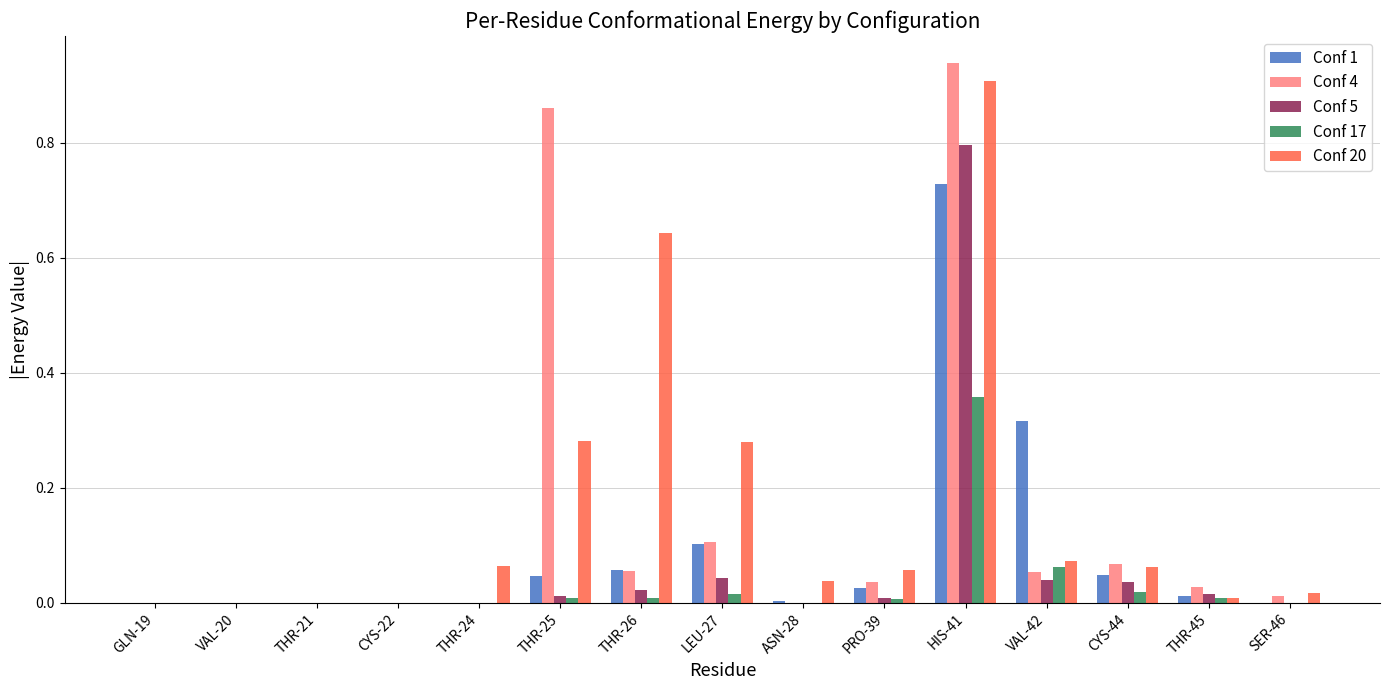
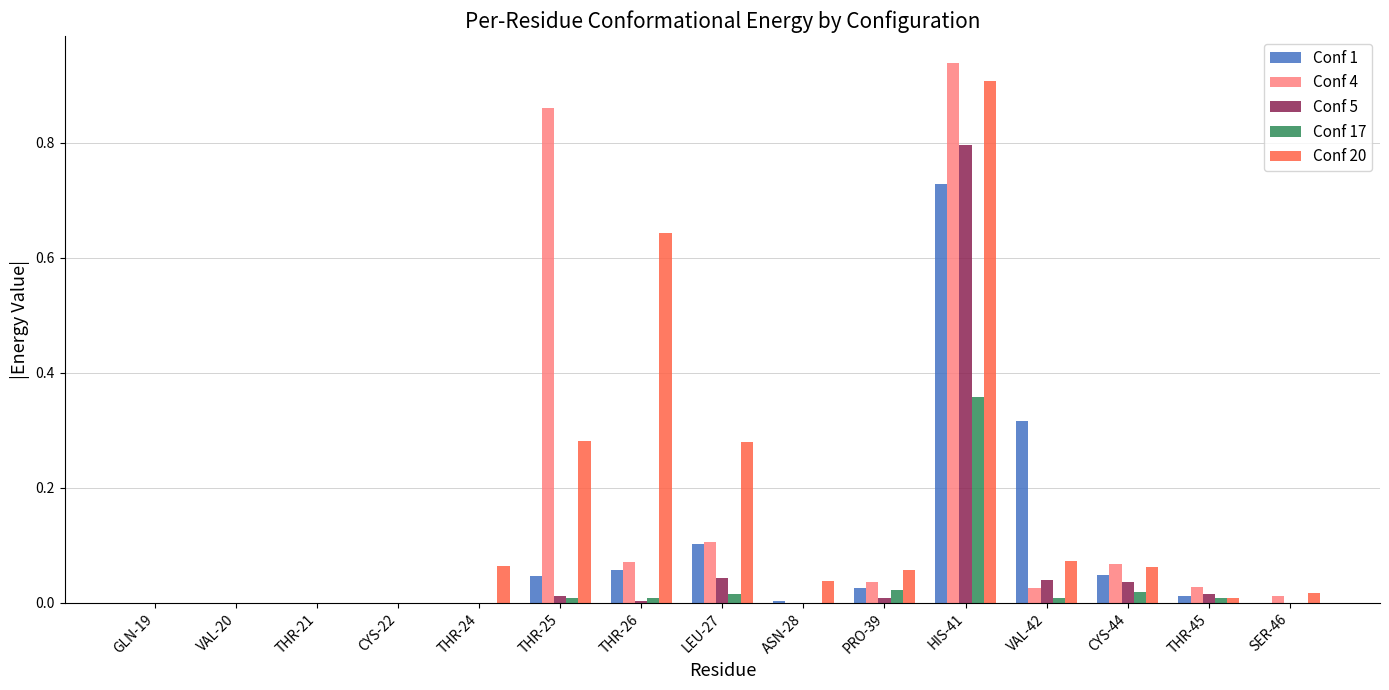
  {
    "Conf 1": {
      "GLN-19": 0.00,
      "VAL-20": 0.00,
      "THR-21": 0.00,
      "CYS-22": 0.00,
      "THR-24": 0.00,
      "THR-25": 0.05,
      "THR-26": 0.06,
      "LEU-27": 0.10,
      "PRO-39": 0.03,
      "HIS-41": 0.73,
      "VAL-42": 0.32,
      "CYS-44": 0.05,
      "THR-45": 0.01,
      "SER-46": 0.00
    },
    "Conf 4": {
      "GLN-19": 0.00,
      "VAL-20": 0.00,
      "THR-21": 0.00,
      "CYS-22": 0.00,
      "THR-24": 0.00,
      "THR-25": 0.86,
-     "THR-26": 0.06,
+     "THR-26": 0.07,
      "LEU-27": 0.11,
      "ASN-28": 0.00,
      "PRO-39": 0.04,
      "HIS-41": 0.94,
-     "VAL-42": 0.05,
+     "VAL-42": 0.03,
      "CYS-44": 0.07,
      "THR-45": 0.03,
      "SER-46": 0.01
    },
    "Conf 5": {
      "GLN-19": 0.00,
      "VAL-20": 0.00,
      "THR-21": 0.00,
      "CYS-22": 0.00,
      "THR-24": 0.00,
      "THR-25": 0.01,
-     "THR-26": 0.02,
+     "THR-26": 0.00,
      "LEU-27": 0.04,
      "ASN-28": 0.00,
      "PRO-39": 0.01,
      "HIS-41": 0.80,
      "VAL-42": 0.04,
      "CYS-44": 0.04,
      "THR-45": 0.02,
      "SER-46": 0.00
    },
    "Conf 17": {
      "GLN-19": 0.00,
      "VAL-20": 0.00,
      "THR-21": 0.00,
      "CYS-22": 0.00,
      "THR-24": 0.00,
      "THR-25": 0.01,
      "THR-26": 0.01,
      "LEU-27": 0.02,
      "ASN-28": 0.00,
-     "PRO-39": 0.01,
+     "PRO-39": 0.02,
      "HIS-41": 0.36,
-     "VAL-42": 0.06,
+     "VAL-42": 0.01,
      "CYS-44": 0.02,
      "THR-45": 0.01,
      "SER-46": 0.00
    },
    "Conf 20": {
      "GLN-19": 0.00,
      "VAL-20": 0.00,
      "THR-21": 0.00,
      "CYS-22": 0.00,
      "THR-24": 0.06,
      "THR-25": 0.28,
      "THR-26": 0.64,
      "LEU-27": 0.28,
      "ASN-28": 0.04,
      "PRO-39": 0.06,
      "HIS-41": 0.91,
      "VAL-42": 0.07,
      "CYS-44": 0.06,
      "THR-45": 0.01,
      "SER-46": 0.02
    }
  }
